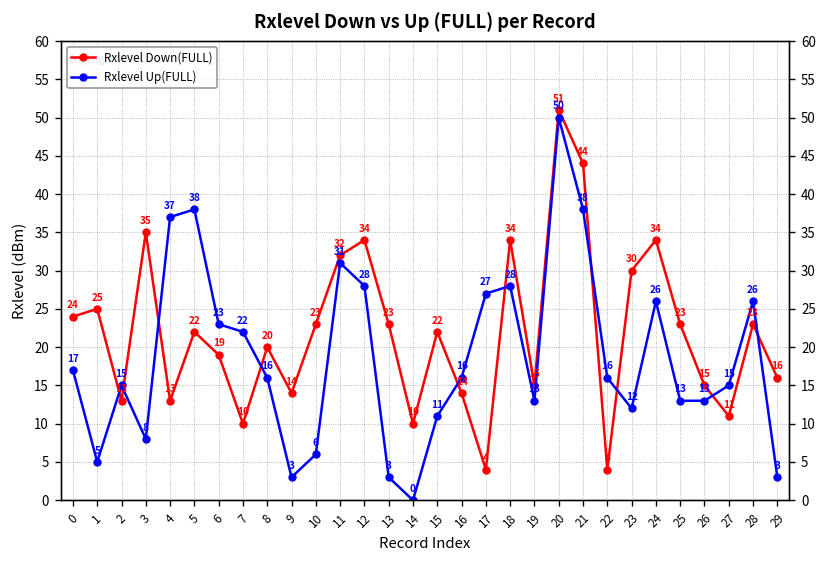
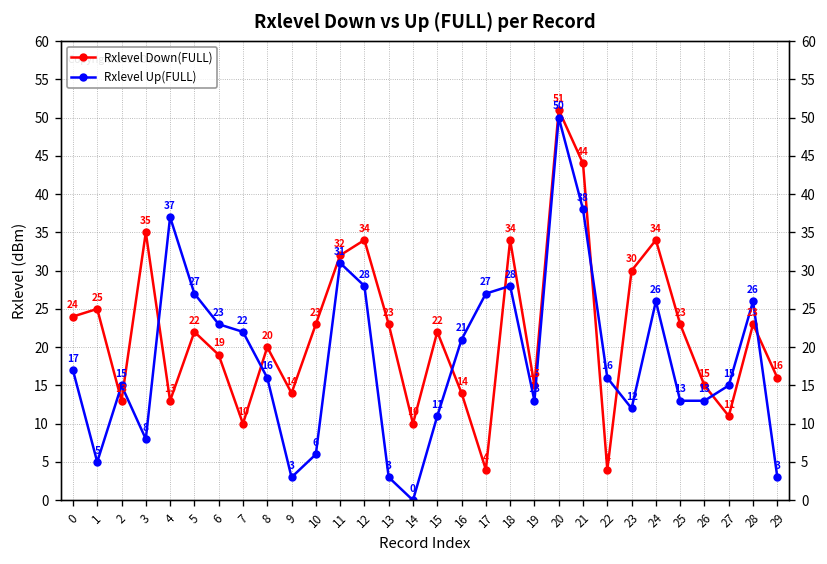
  {
    "Rxlevel Down(FULL)": {
      "0": 24,
      "1": 25,
      "3": 35,
      "4": 13,
      "5": 22,
      "6": 19,
      "7": 10,
      "8": 20,
      "9": 14,
      "10": 23,
      "12": 34,
      "13": 23,
      "14": 10,
      "15": 22,
      "17": 4,
      "18": 34,
      "19": 15,
      "21": 44,
      "23": 30,
      "24": 34,
      "25": 23,
      "26": 15,
      "27": 11,
      "28": 23,
      "29": 16
    },
    "Rxlevel Up(FULL)": {
      "0": 17,
      "1": 5,
      "2": 15,
      "3": 8,
      "4": 37,
-     "5": 38,
+     "5": 27,
      "6": 23,
      "7": 22,
      "8": 16,
      "9": 3,
      "10": 6,
      "12": 28,
      "13": 3,
      "14": 0,
      "15": 11,
-     "16": 16,
+     "16": 21,
      "17": 27,
      "18": 28,
      "21": 38,
      "22": 16,
      "23": 12,
      "24": 26,
      "25": 13,
      "27": 15,
      "28": 26,
      "29": 3
    }
  }
